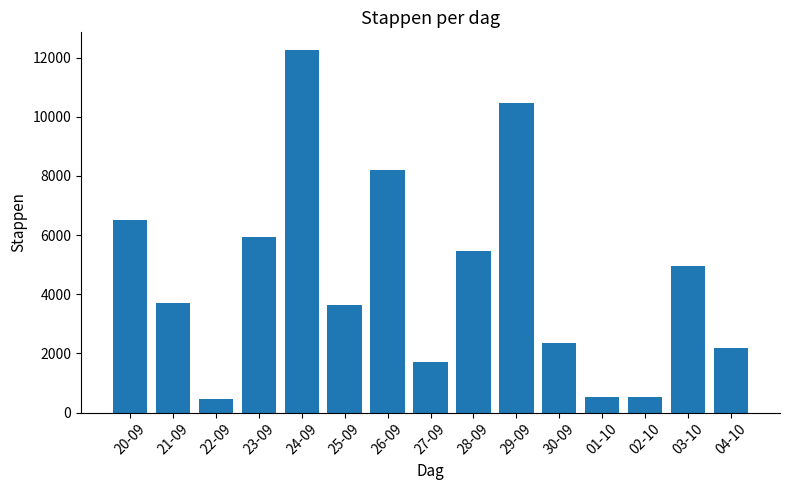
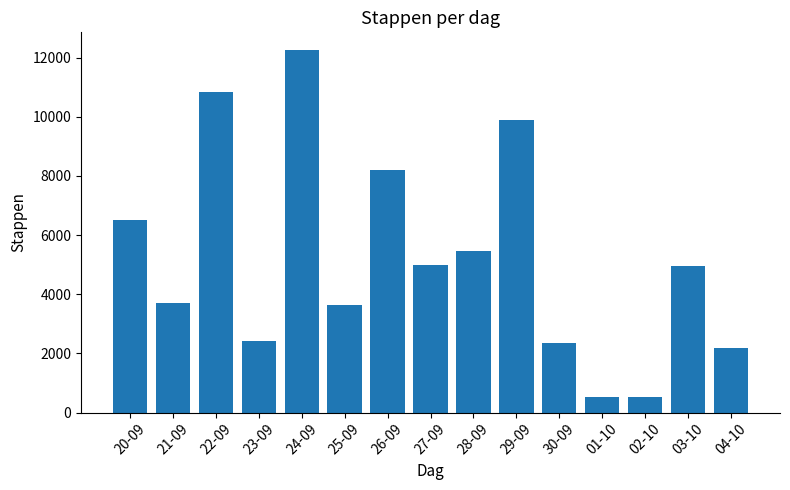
  {
    "20-09": 6500,
    "21-09": 3700,
-   "22-09": 500,
-   "23-09": 5900,
+   "22-09": 10900,
+   "23-09": 2400,
    "24-09": 12200,
    "25-09": 3600,
    "26-09": 8200,
-   "27-09": 1700,
+   "27-09": 5000,
    "28-09": 5500,
-   "29-09": 10500,
+   "29-09": 9900,
    "30-09": 2400,
    "01-10": 500,
    "02-10": 500,
    "03-10": 5000,
    "04-10": 2200
  }
